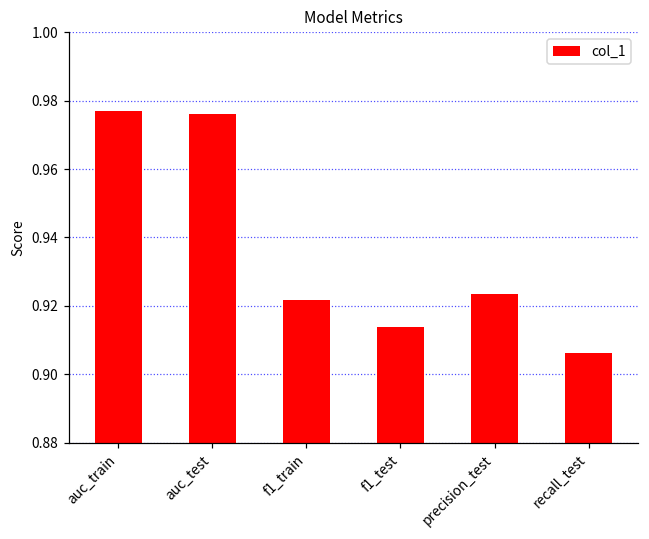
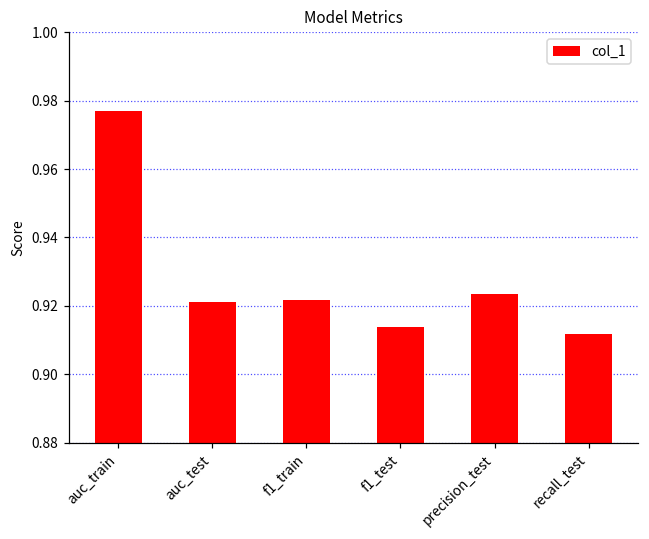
  {
    "auc_train": 0.977,
-   "auc_test": 0.976,
+   "auc_test": 0.921,
    "f1_train": 0.922,
    "f1_test": 0.914,
    "precision_test": 0.923,
-   "recall_test": 0.906
+   "recall_test": 0.912
  }
